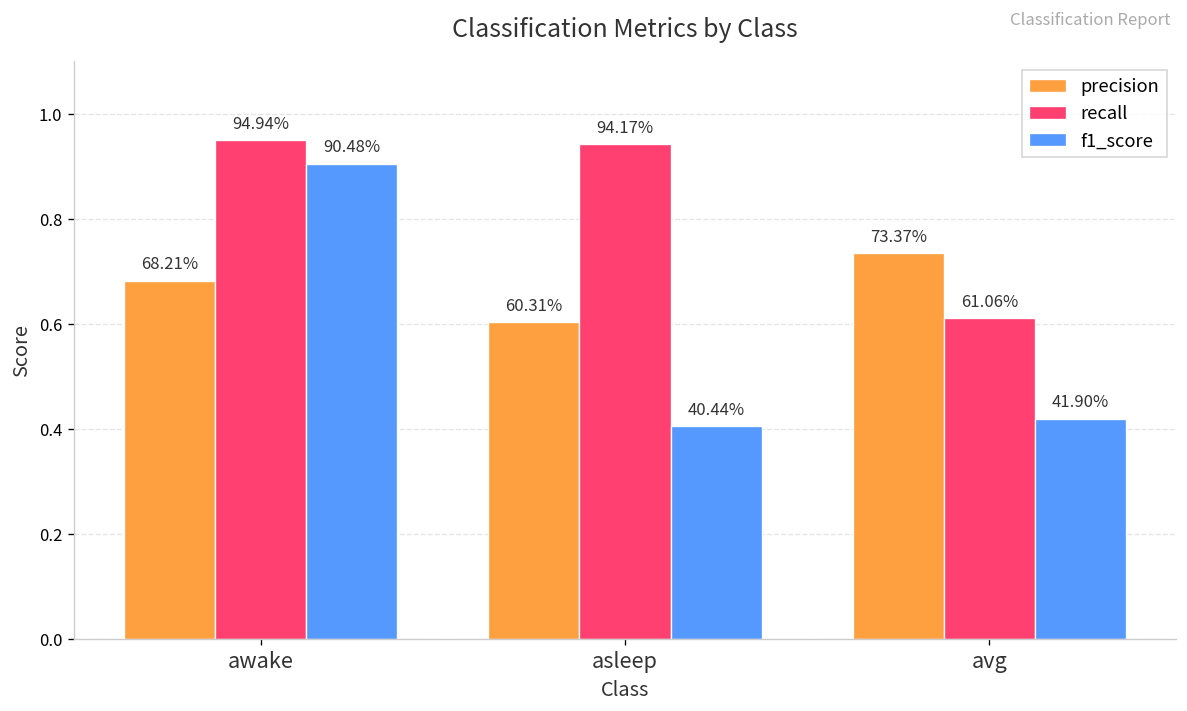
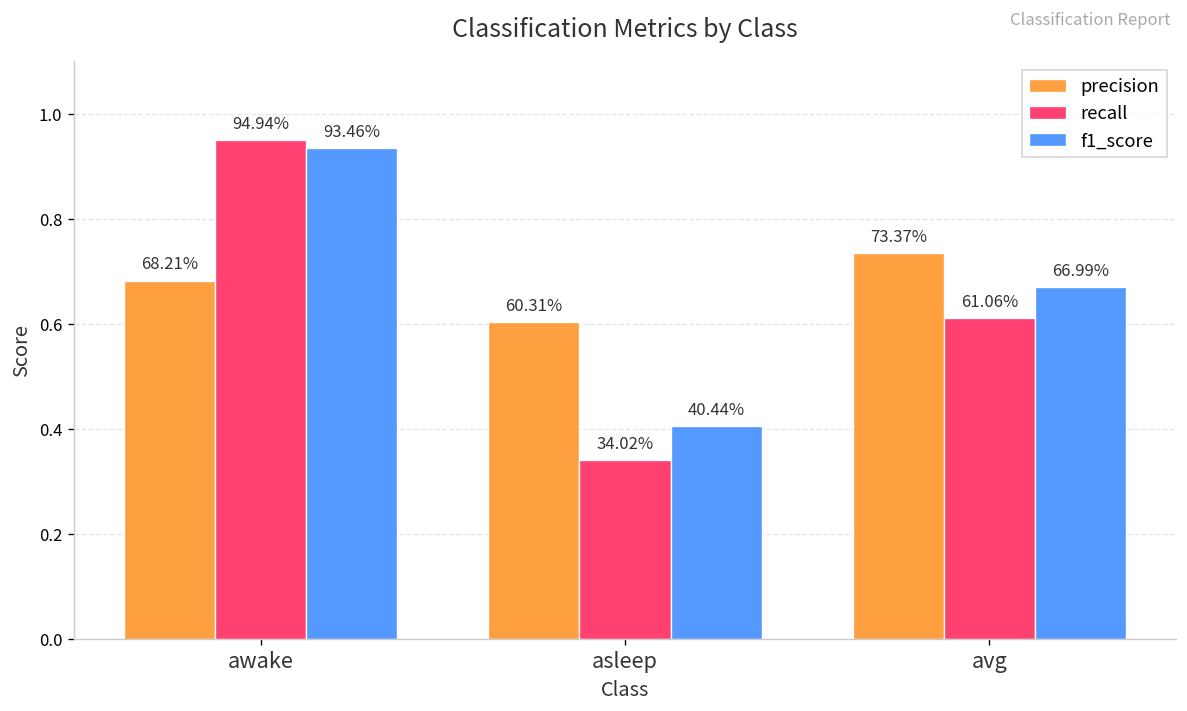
  {
    "precision": {
      "awake": "68.21%",
      "asleep": "60.31%",
      "avg": "73.37%"
    },
    "recall": {
      "awake": "94.94%",
-     "asleep": "94.17%",
+     "asleep": "34.02%",
      "avg": "61.06%"
    },
    "f1_score": {
-     "awake": "90.48%",
+     "awake": "93.46%",
      "asleep": "40.44%",
-     "avg": "41.90%"
+     "avg": "66.99%"
    }
  }
